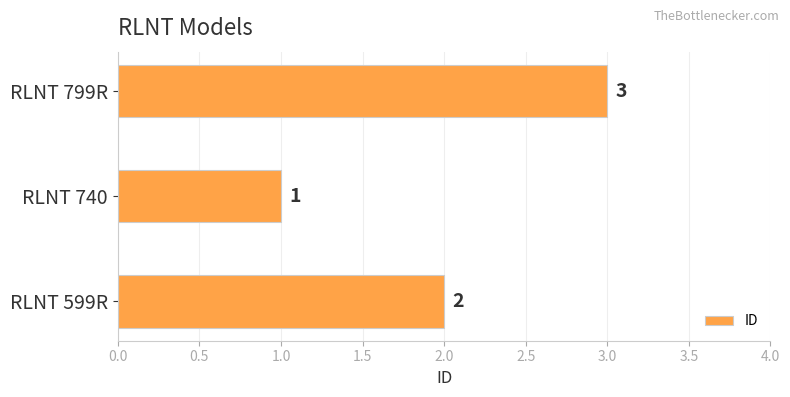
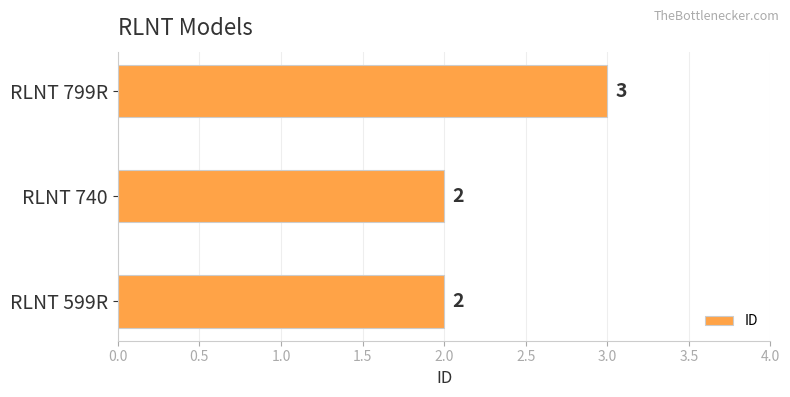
  {
    "RLNT 799R": 3,
-   "RLNT 740": 1,
+   "RLNT 740": 2,
    "RLNT 599R": 2
  }
